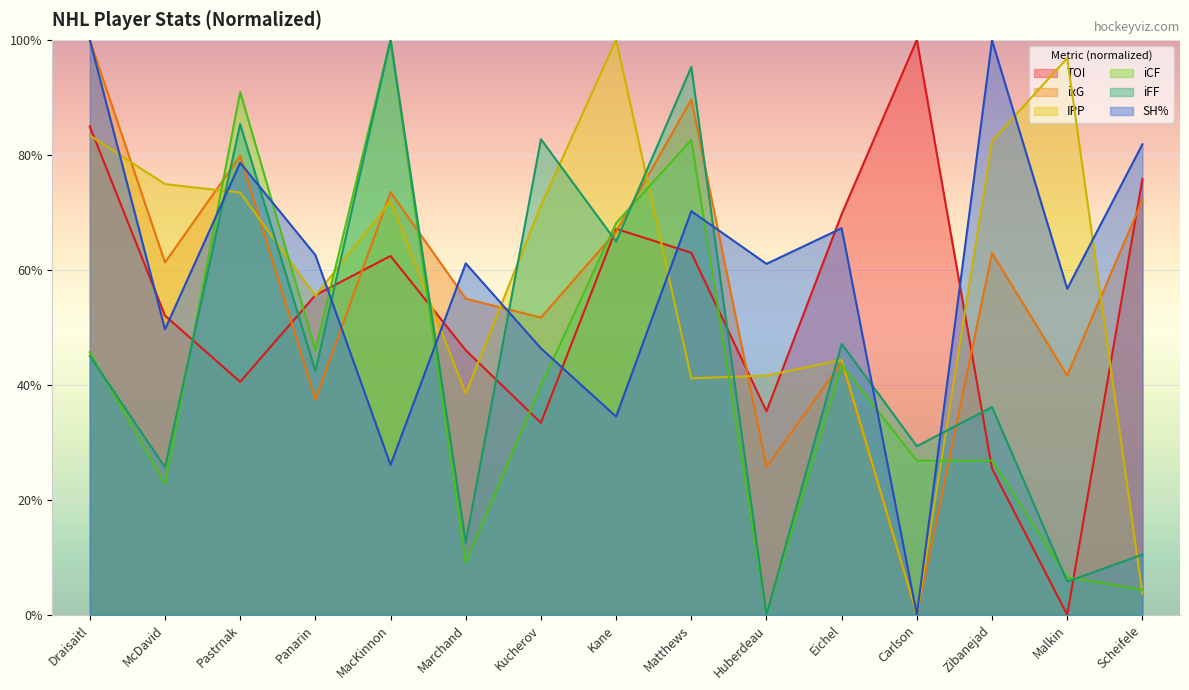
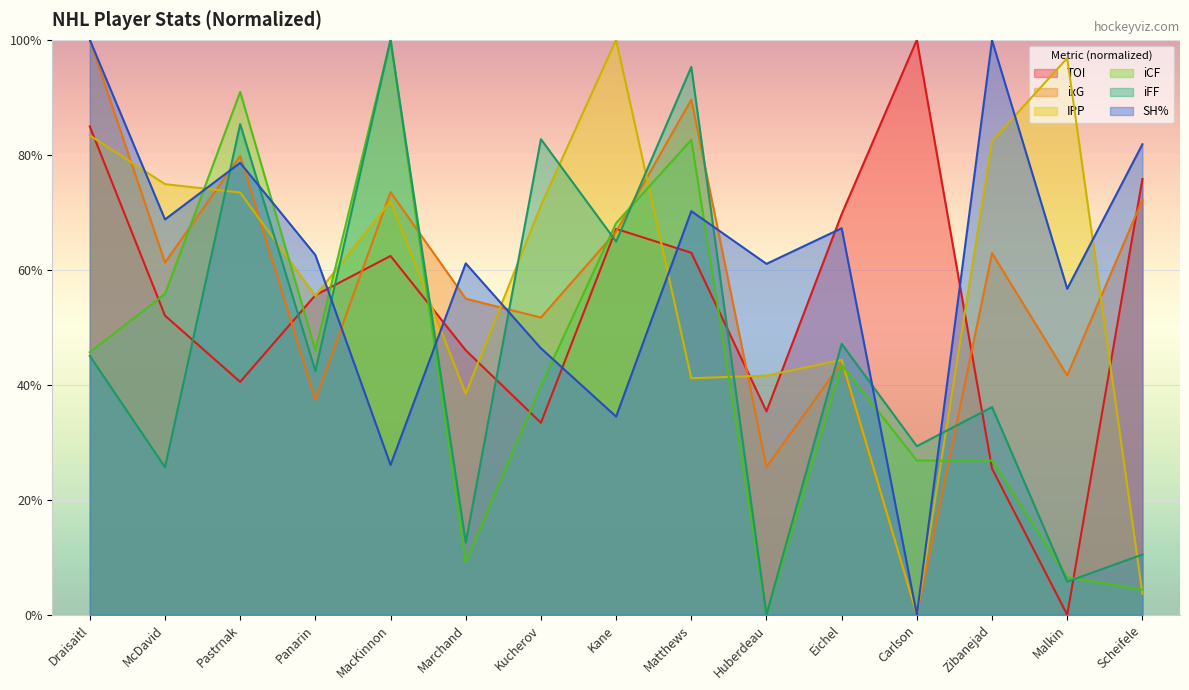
  {
    "iCF": {
      "Draisaitl": "46%",
-     "McDavid": "23%",
+     "McDavid": "56%",
      "Pastrnak": "91%",
      "Panarin": "46%",
      "Marchand": "9%",
      "Kucherov": "40%",
      "Kane": "68%",
      "Matthews": "83%",
      "Carlson": "27%",
      "Zibanejad": "27%",
      "Malkin": "7%",
      "Scheifele": "4%"
    },
    "iFF": {
      "Draisaitl": "45%",
      "McDavid": "26%",
      "Pastrnak": "85%",
      "Panarin": "42%",
      "Marchand": "13%",
      "Kucherov": "83%",
      "Kane": "65%",
      "Matthews": "95%",
      "Eichel": "47%",
      "Carlson": "29%",
      "Zibanejad": "36%",
      "Malkin": "6%",
      "Scheifele": "10%"
    },
    "SH%": {
-     "McDavid": "50%",
+     "McDavid": "69%",
      "Pastrnak": "79%",
      "Panarin": "63%",
      "MacKinnon": "26%",
      "Marchand": "61%",
      "Kucherov": "46%",
      "Kane": "34%",
      "Matthews": "70%",
      "Huberdeau": "61%",
      "Eichel": "67%",
      "Zibanejad": "100%",
      "Malkin": "57%",
      "Scheifele": "82%"
    }
  }
